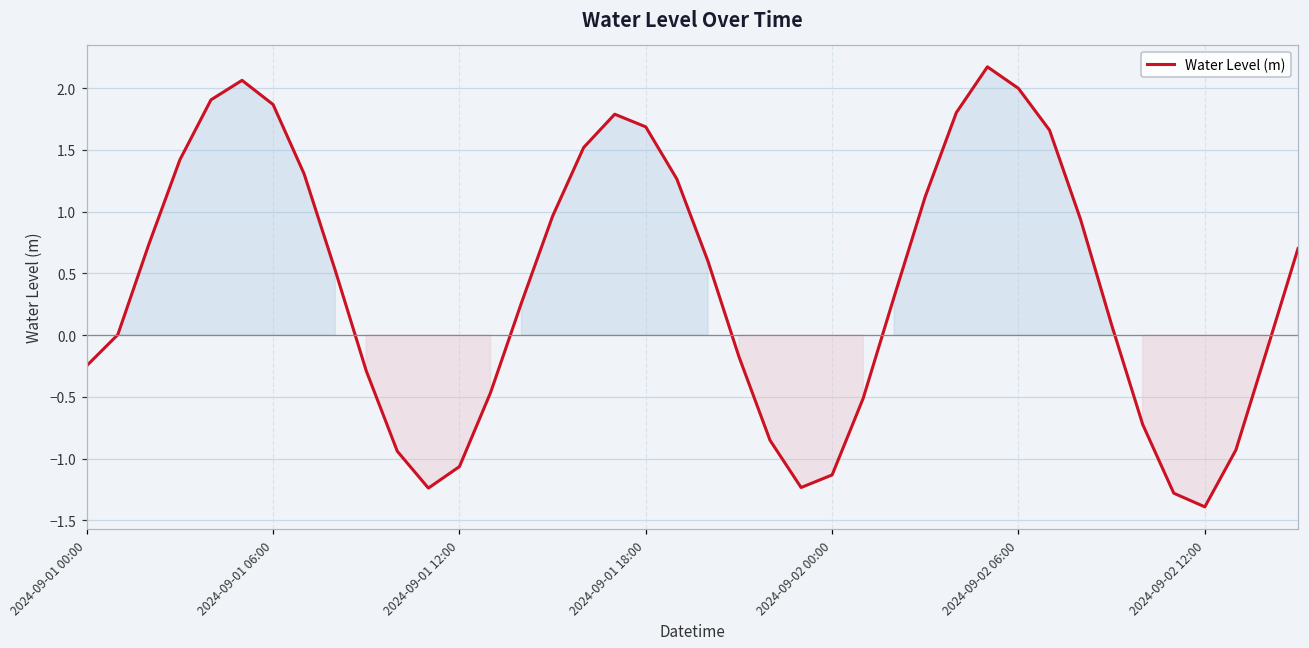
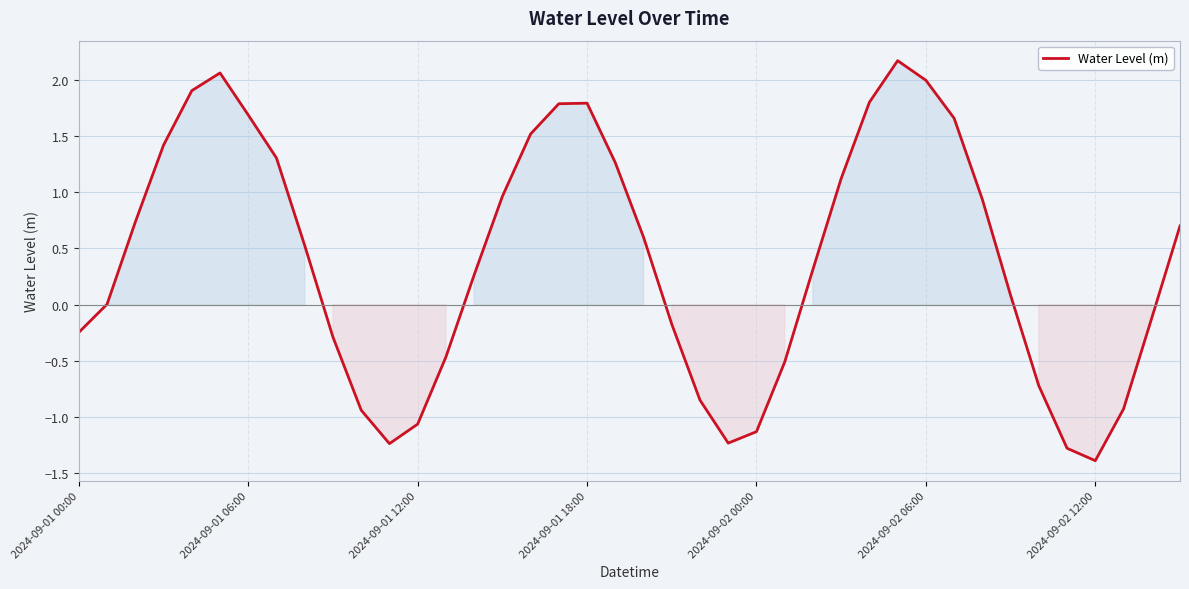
  {
    "2024-09-01 00:00": -0.25,
-   "2024-09-01 06:00": 1.87,
+   "2024-09-01 06:00": 1.69,
    "2024-09-01 12:00": -1.06,
-   "2024-09-01 18:00": 1.69,
+   "2024-09-01 18:00": 1.79,
    "2024-09-02 00:00": -1.13,
    "2024-09-02 06:00": 2.00,
    "2024-09-02 12:00": -1.39
  }
